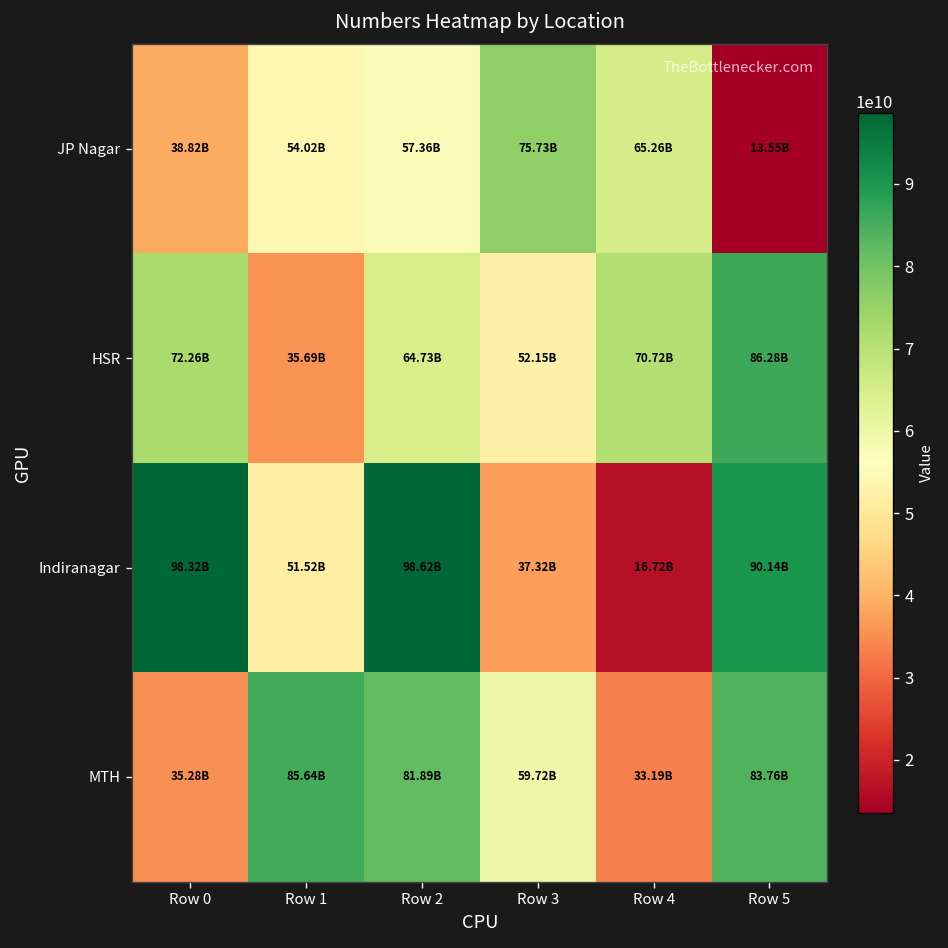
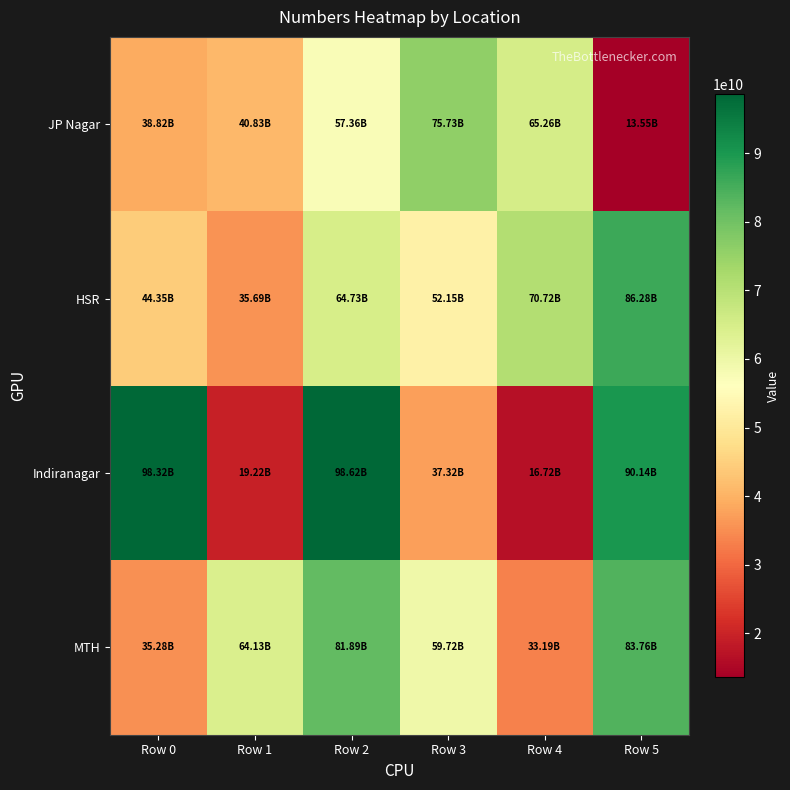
  {
    "JP Nagar": {
      "Row 0": "38.82B",
-     "Row 1": "54.02B",
+     "Row 1": "40.83B",
      "Row 2": "57.36B",
      "Row 3": "75.73B",
      "Row 4": "65.26B"
    },
    "HSR": {
-     "Row 0": "72.26B",
+     "Row 0": "44.35B",
      "Row 1": "35.69B",
      "Row 2": "64.73B",
      "Row 3": "52.15B",
      "Row 4": "70.72B",
      "Row 5": "86.28B"
    },
    "Indiranagar": {
      "Row 0": "98.32B",
-     "Row 1": "51.52B",
+     "Row 1": "19.22B",
      "Row 2": "98.62B",
      "Row 3": "37.32B",
      "Row 4": "16.72B",
      "Row 5": "90.14B"
    },
    "MTH": {
      "Row 0": "35.28B",
-     "Row 1": "85.64B",
+     "Row 1": "64.13B",
      "Row 2": "81.89B",
      "Row 3": "59.72B",
      "Row 4": "33.19B",
      "Row 5": "83.76B"
    }
  }
